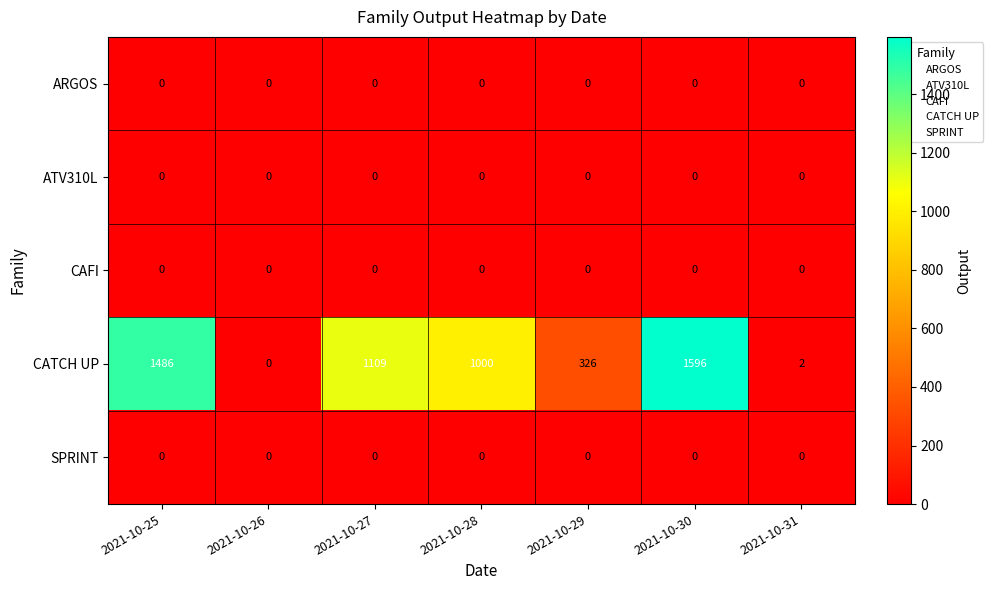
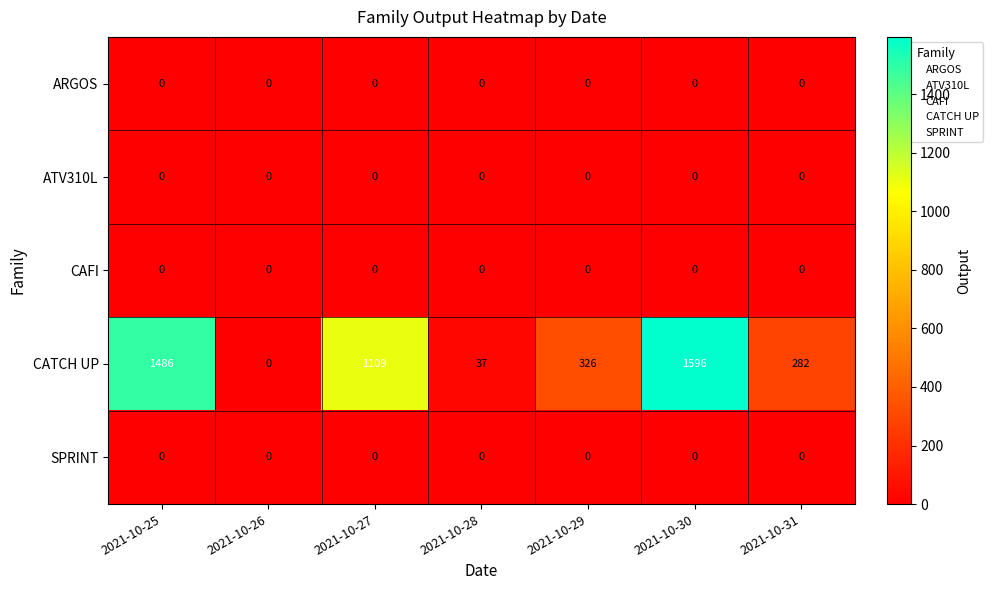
  {
    "ARGOS": {
      "2021-10-25": 0,
      "2021-10-26": 0,
      "2021-10-27": 0,
      "2021-10-28": 0,
      "2021-10-29": 0,
      "2021-10-30": 0,
      "2021-10-31": 0
    },
    "ATV310L": {
      "2021-10-25": 0,
      "2021-10-26": 0,
      "2021-10-27": 0,
      "2021-10-28": 0,
      "2021-10-29": 0,
      "2021-10-30": 0,
      "2021-10-31": 0
    },
    "CAFI": {
      "2021-10-25": 0,
      "2021-10-26": 0,
      "2021-10-27": 0,
      "2021-10-28": 0,
      "2021-10-29": 0,
      "2021-10-30": 0,
      "2021-10-31": 0
    },
    "CATCH UP": {
      "2021-10-25": 1486,
      "2021-10-26": 0,
      "2021-10-27": 1109,
-     "2021-10-28": 1000,
+     "2021-10-28": 37,
      "2021-10-29": 326,
      "2021-10-30": 1596,
-     "2021-10-31": 2
+     "2021-10-31": 282
    },
    "SPRINT": {
      "2021-10-25": 0,
      "2021-10-26": 0,
      "2021-10-27": 0,
      "2021-10-28": 0,
      "2021-10-29": 0,
      "2021-10-30": 0,
      "2021-10-31": 0
    }
  }
